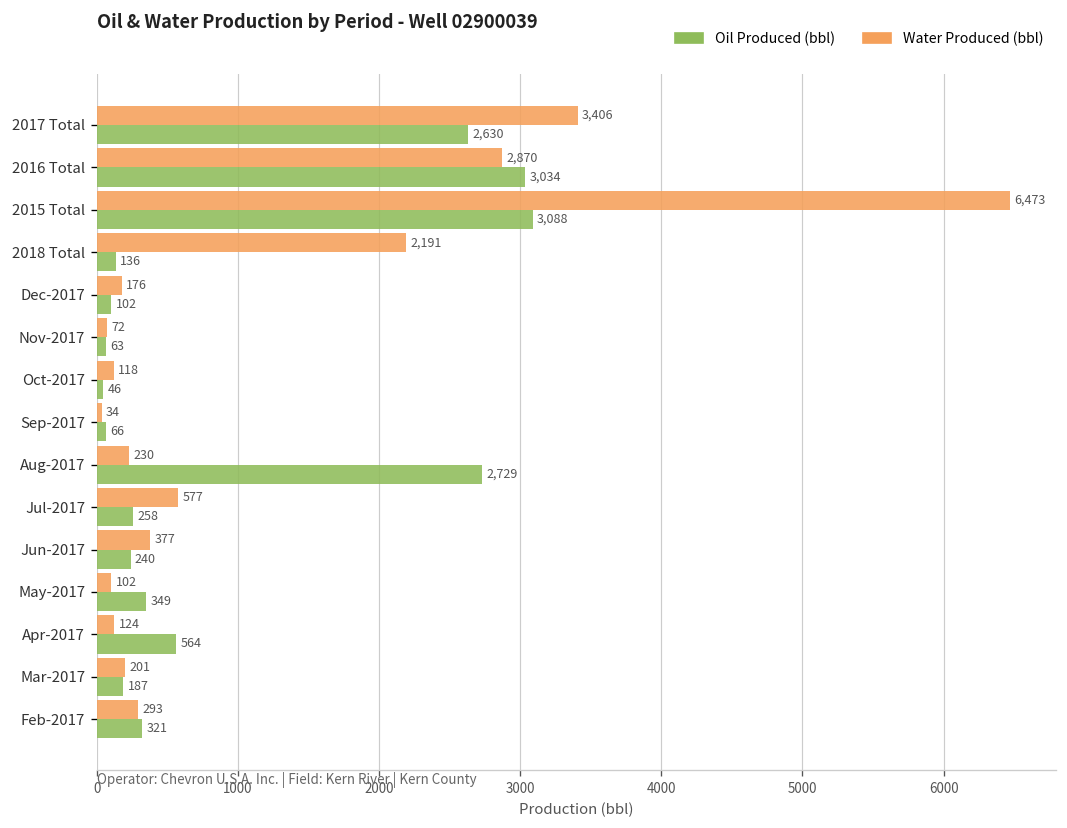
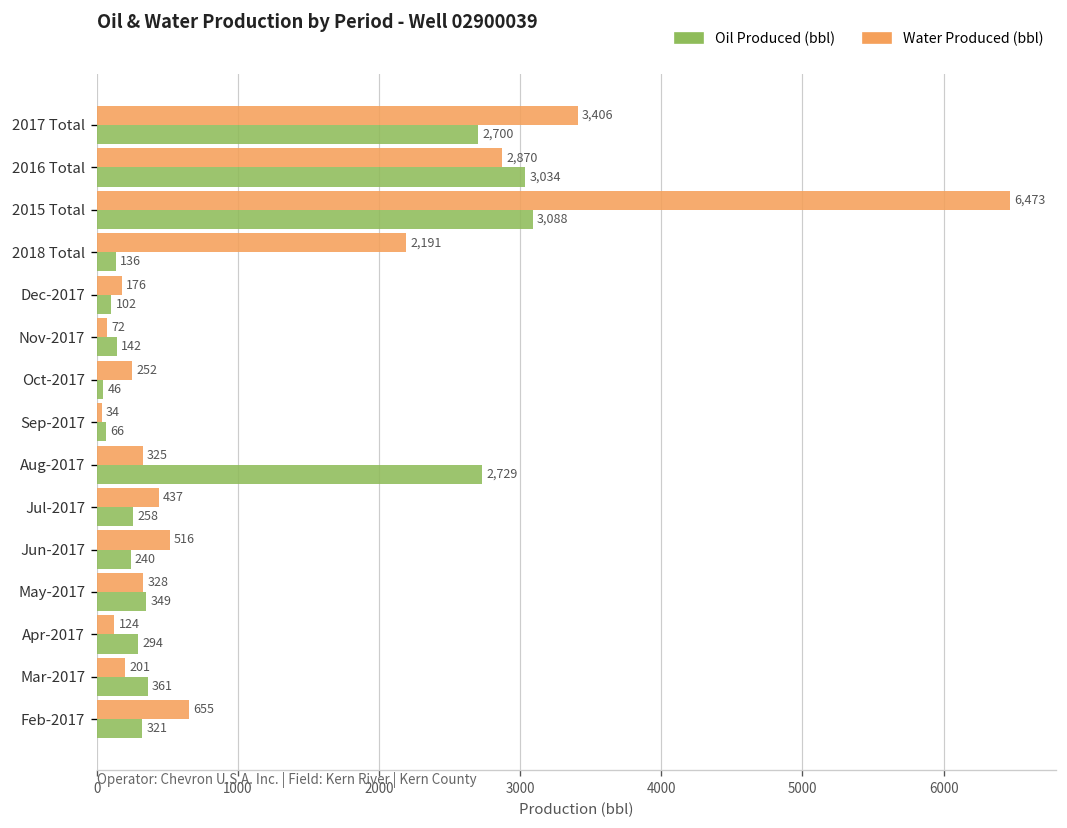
  {
    "Oil Produced (bbl)": {
-     "2017 Total": "2,630",
+     "2017 Total": "2,700",
      "2016 Total": "3,034",
      "2015 Total": "3,088",
      "2018 Total": "136",
      "Dec-2017": "102",
-     "Nov-2017": "63",
+     "Nov-2017": "142",
      "Oct-2017": "46",
      "Sep-2017": "66",
      "Aug-2017": "2,729",
      "Jul-2017": "258",
      "Jun-2017": "240",
      "May-2017": "349",
-     "Apr-2017": "564",
-     "Mar-2017": "187",
+     "Apr-2017": "294",
+     "Mar-2017": "361",
      "Feb-2017": "321"
    },
    "Water Produced (bbl)": {
      "2017 Total": "3,406",
      "2016 Total": "2,870",
      "2015 Total": "6,473",
      "2018 Total": "2,191",
      "Dec-2017": "176",
      "Nov-2017": "72",
-     "Oct-2017": "118",
+     "Oct-2017": "252",
      "Sep-2017": "34",
-     "Aug-2017": "230",
-     "Jul-2017": "577",
-     "Jun-2017": "377",
-     "May-2017": "102",
+     "Aug-2017": "325",
+     "Jul-2017": "437",
+     "Jun-2017": "516",
+     "May-2017": "328",
      "Apr-2017": "124",
      "Mar-2017": "201",
-     "Feb-2017": "293"
+     "Feb-2017": "655"
    }
  }
